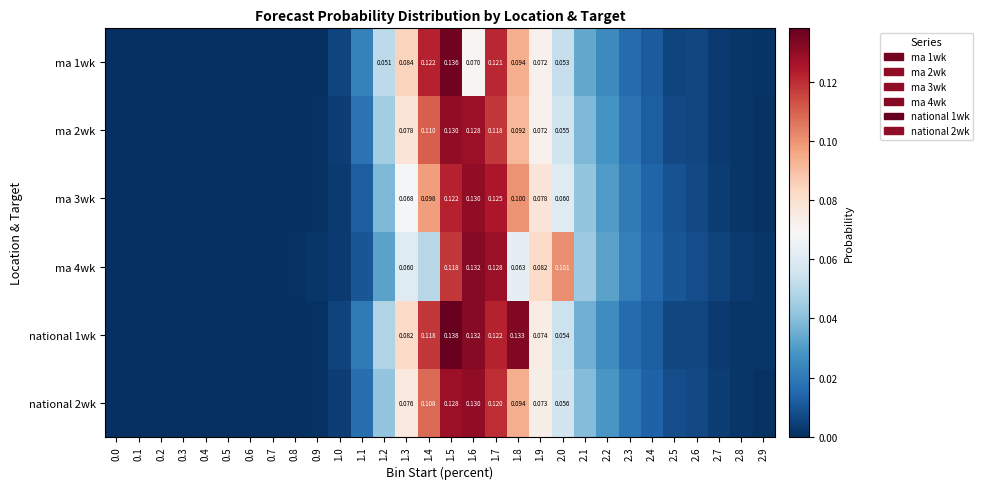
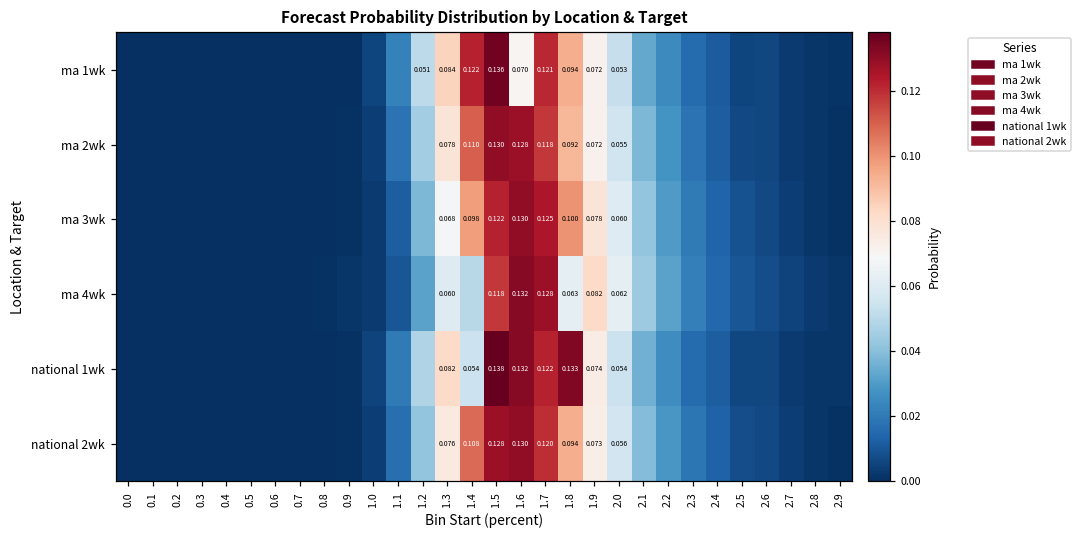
  {
    "ma 1wk": {
      "1.2": 0.051,
      "1.3": 0.084,
      "1.4": 0.122,
      "1.5": 0.136,
      "1.6": 0.070,
      "1.7": 0.121,
      "1.8": 0.094,
      "1.9": 0.072,
      "2.0": 0.053
    },
    "ma 2wk": {
      "1.3": 0.078,
      "1.4": 0.110,
      "1.5": 0.130,
      "1.6": 0.128,
      "1.7": 0.118,
      "1.8": 0.092,
      "1.9": 0.072,
      "2.0": 0.055
    },
    "ma 3wk": {
      "1.3": 0.068,
      "1.4": 0.098,
      "1.5": 0.122,
      "1.6": 0.130,
      "1.7": 0.125,
      "1.8": 0.100,
      "1.9": 0.078,
      "2.0": 0.060
    },
    "ma 4wk": {
      "1.3": 0.060,
      "1.5": 0.118,
      "1.6": 0.132,
      "1.7": 0.128,
      "1.8": 0.063,
      "1.9": 0.082,
-     "2.0": 0.101
+     "2.0": 0.062
    },
    "national 1wk": {
      "1.3": 0.082,
-     "1.4": 0.118,
+     "1.4": 0.054,
      "1.5": 0.138,
      "1.6": 0.132,
      "1.7": 0.122,
      "1.8": 0.133,
      "1.9": 0.074,
      "2.0": 0.054
    },
    "national 2wk": {
      "1.3": 0.076,
      "1.4": 0.108,
      "1.5": 0.128,
      "1.6": 0.130,
      "1.7": 0.120,
      "1.8": 0.094,
      "1.9": 0.073,
      "2.0": 0.056
    }
  }
